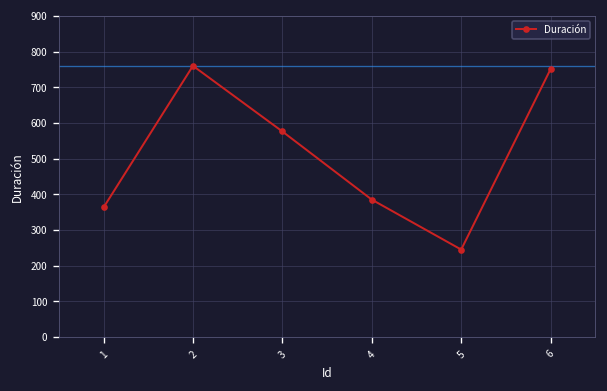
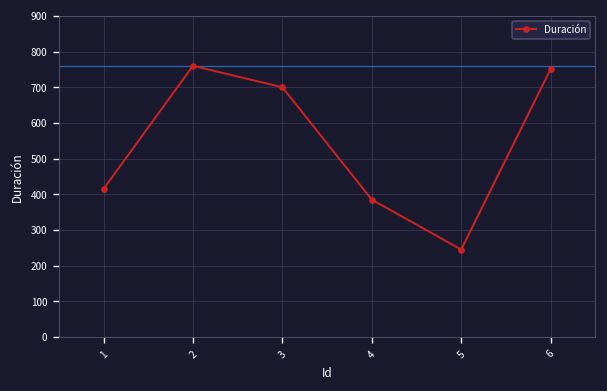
  {
-   "1": 360,
+   "1": 420,
    "2": 760,
-   "3": 580,
+   "3": 700,
    "4": 390,
    "5": 250,
    "6": 750
  }
